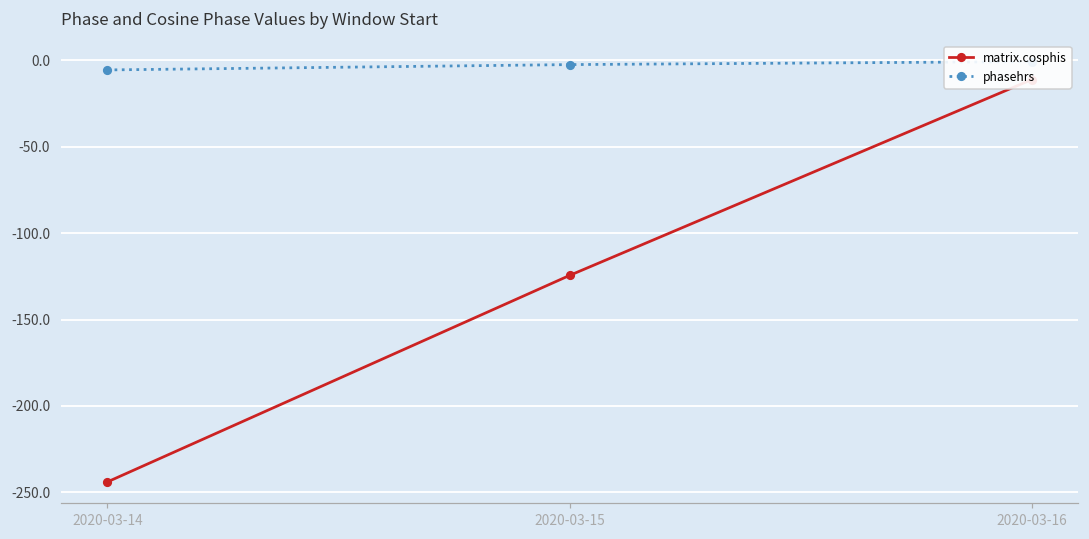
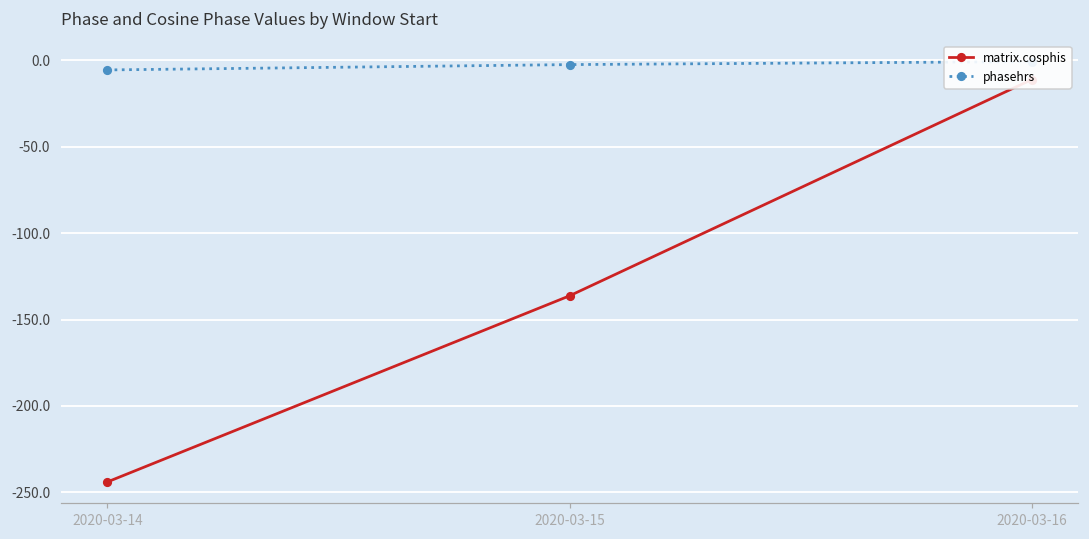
  {
    "matrix.cosphis": {
      "2020-03-14": -244,
-     "2020-03-15": -124
+     "2020-03-15": -136
    },
    "phasehrs": {
      "2020-03-14": -6,
      "2020-03-15": -2
    }
  }
